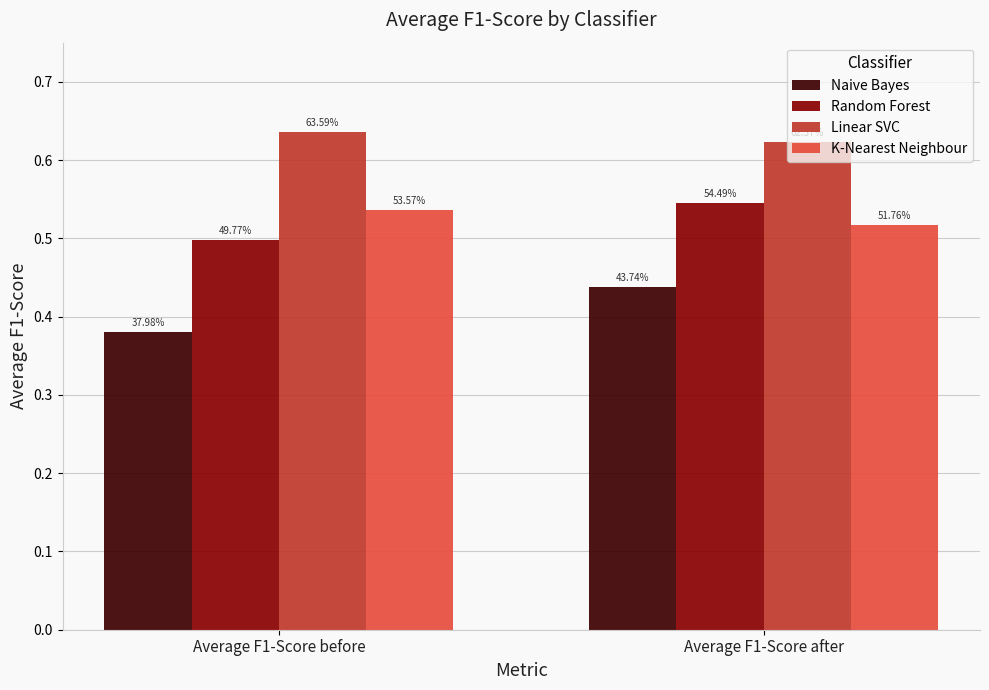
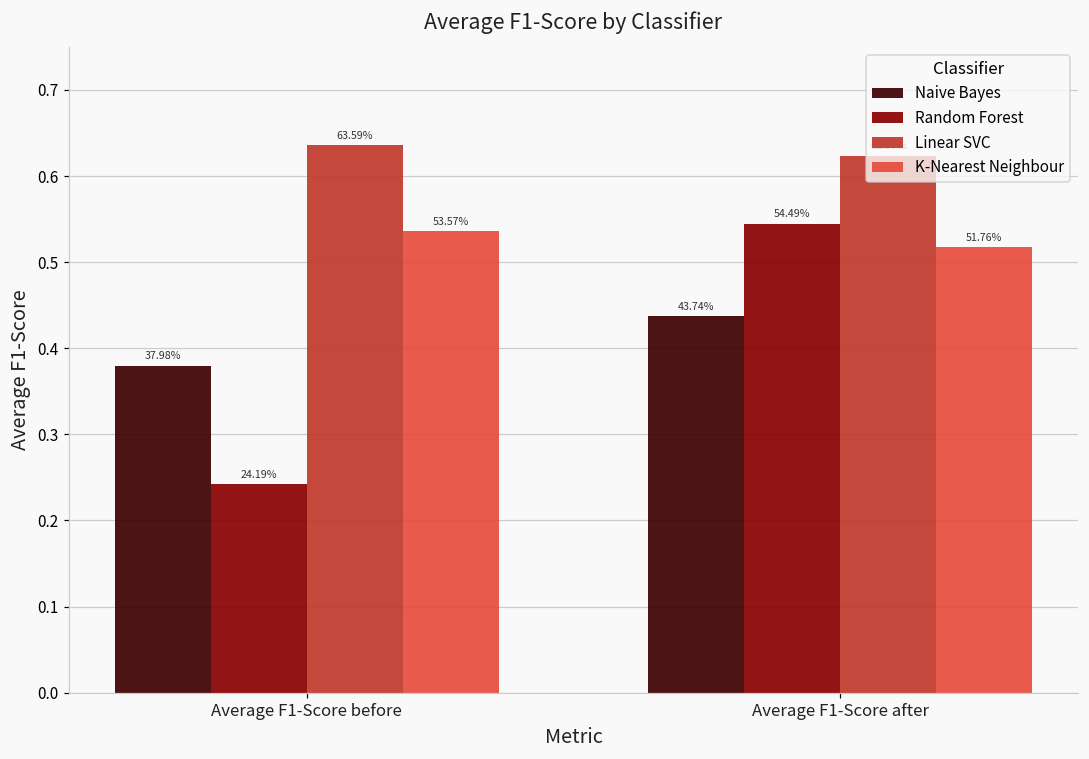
  {
    "Naive Bayes": {
      "Average F1-Score before": "37.98%",
      "Average F1-Score after": "43.74%"
    },
    "Random Forest": {
-     "Average F1-Score before": "49.77%",
+     "Average F1-Score before": "24.19%",
      "Average F1-Score after": "54.49%"
    }
  }
